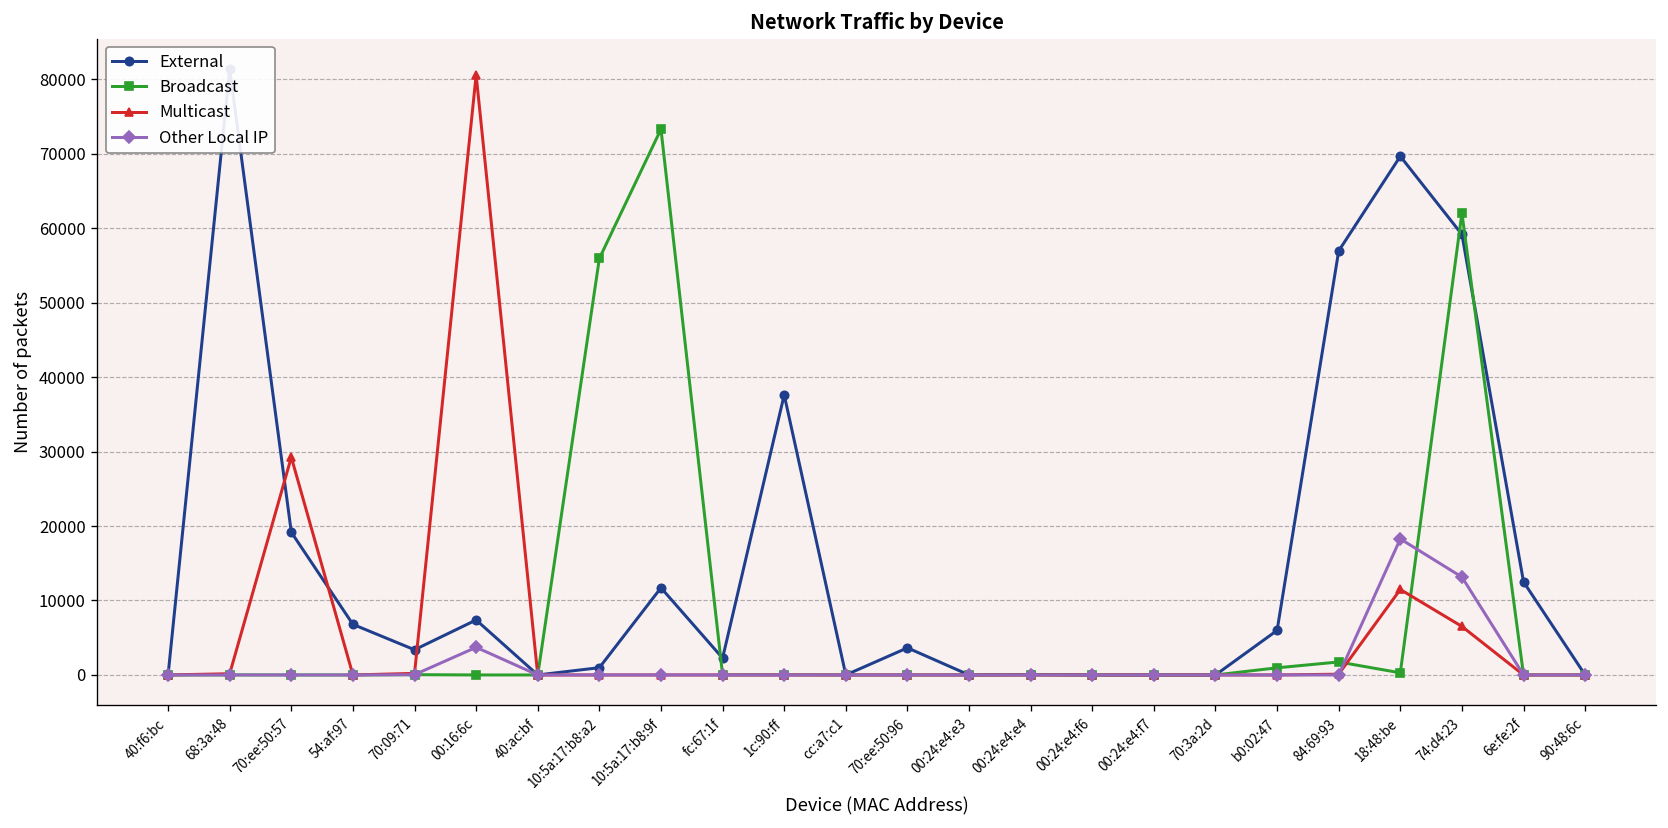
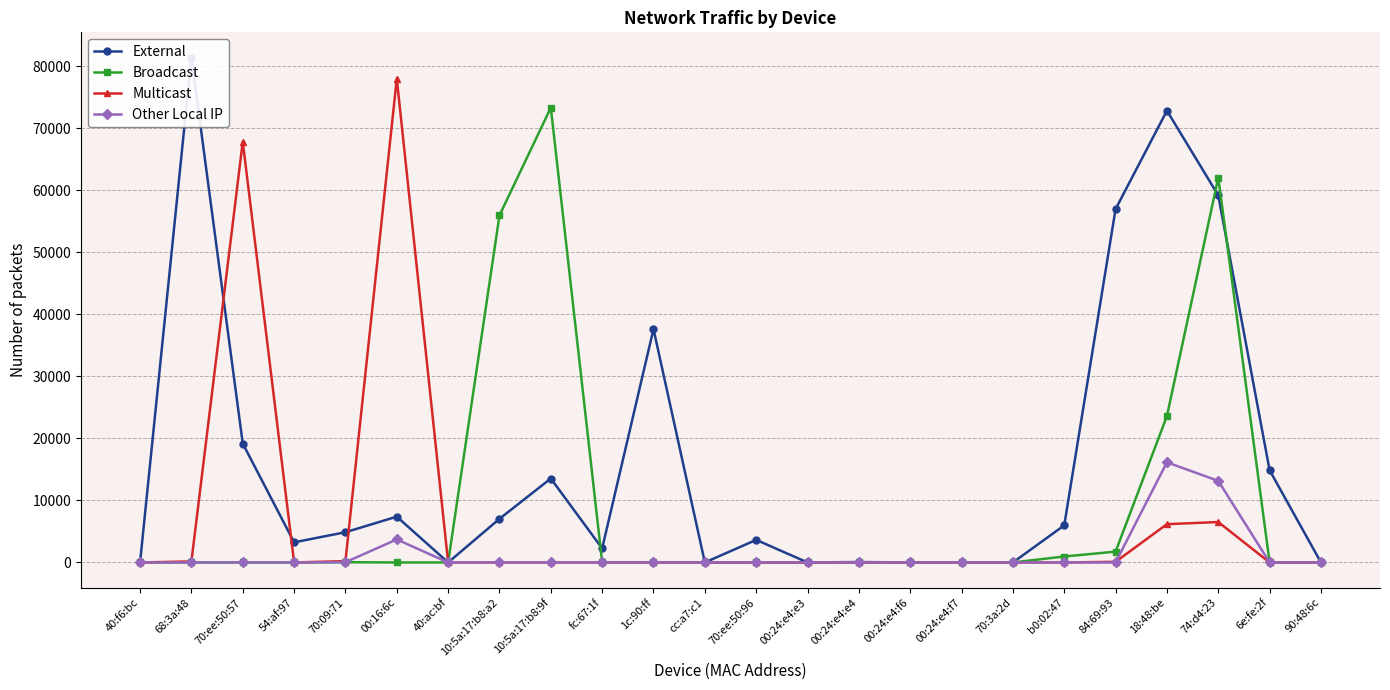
  {
    "External": {
      "70:ee:50:57": 19000,
-     "54:af:97": 7000,
-     "70:09:71": 3000,
+     "54:af:97": 3000,
+     "70:09:71": 5000,
      "00:16:6c": 7000,
-     "10:5a:17:b8:a2": 1000,
-     "10:5a:17:b8:9f": 12000,
+     "10:5a:17:b8:a2": 7000,
+     "10:5a:17:b8:9f": 14000,
      "fc:67:1f": 2000,
      "1c:90:ff": 38000,
      "70:ee:50:96": 4000,
      "b0:02:47": 6000,
      "84:69:93": 57000,
-     "18:48:be": 70000,
+     "18:48:be": 73000,
      "74:d4:23": 59000,
-     "6e:fe:2f": 13000
+     "6e:fe:2f": 15000
    },
    "Broadcast": {
      "00:16:6c": 0,
      "10:5a:17:b8:a2": 56000,
      "10:5a:17:b8:9f": 73000,
      "b0:02:47": 1000,
      "84:69:93": 2000,
-     "18:48:be": 0,
+     "18:48:be": 24000,
      "74:d4:23": 62000
    },
    "Multicast": {
-     "70:ee:50:57": 29000,
-     "00:16:6c": 81000,
-     "18:48:be": 11000,
+     "70:ee:50:57": 68000,
+     "00:16:6c": 78000,
+     "18:48:be": 6000,
      "74:d4:23": 7000
    },
    "Other Local IP": {
      "00:16:6c": 4000,
-     "18:48:be": 18000,
+     "18:48:be": 16000,
      "74:d4:23": 13000
    }
  }
